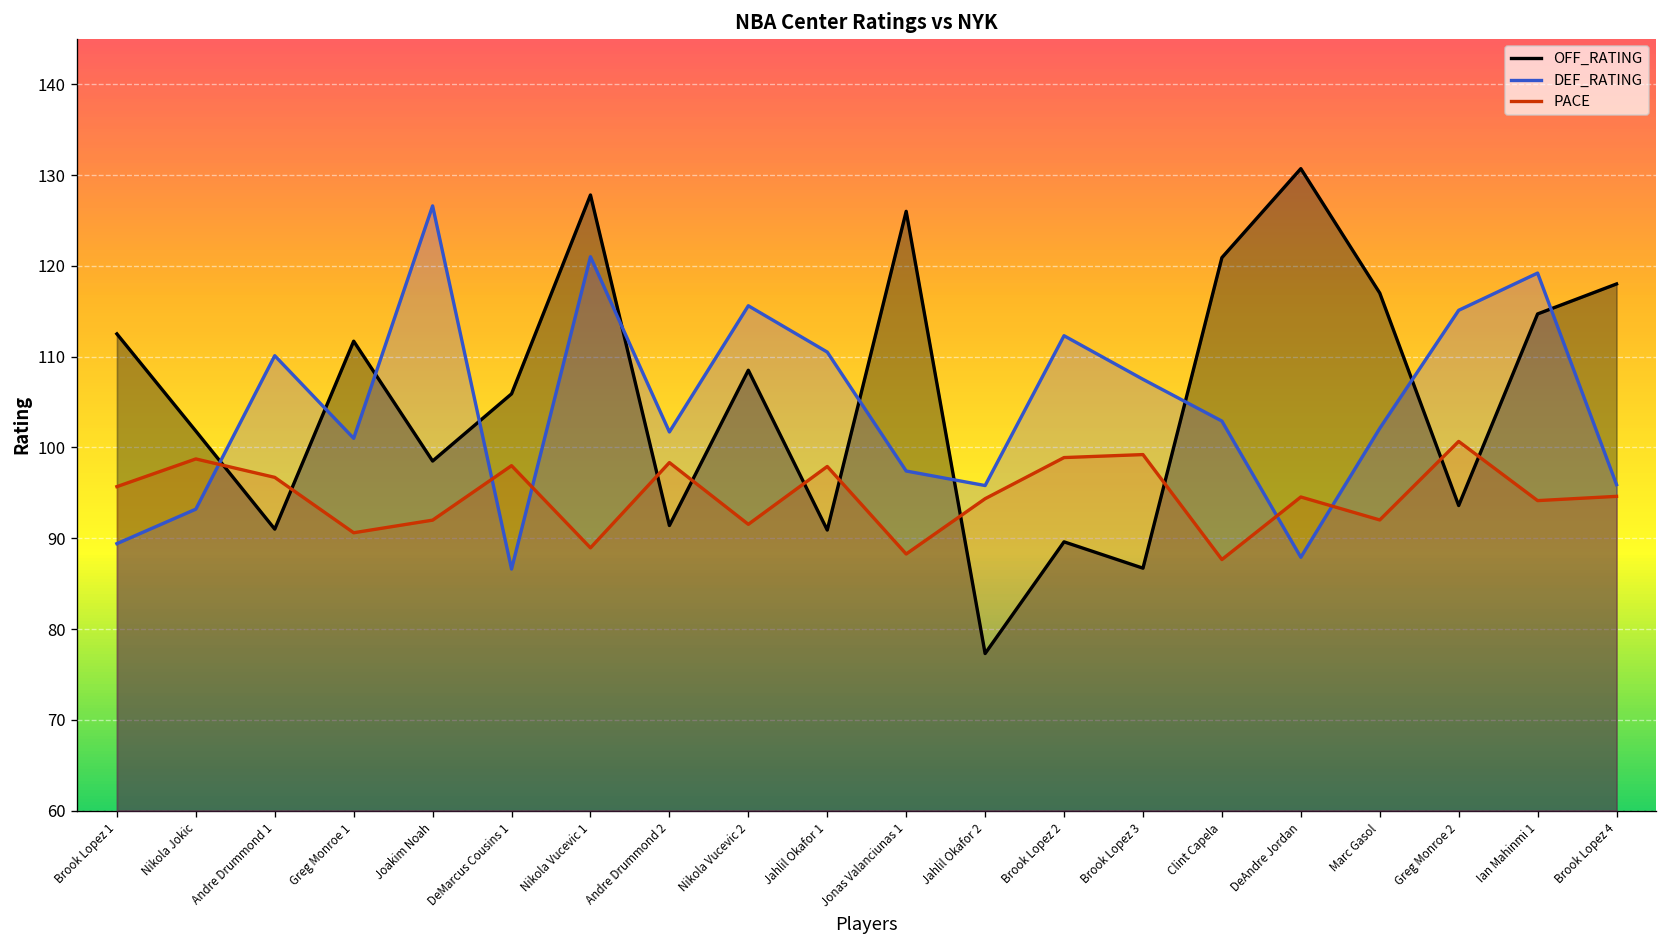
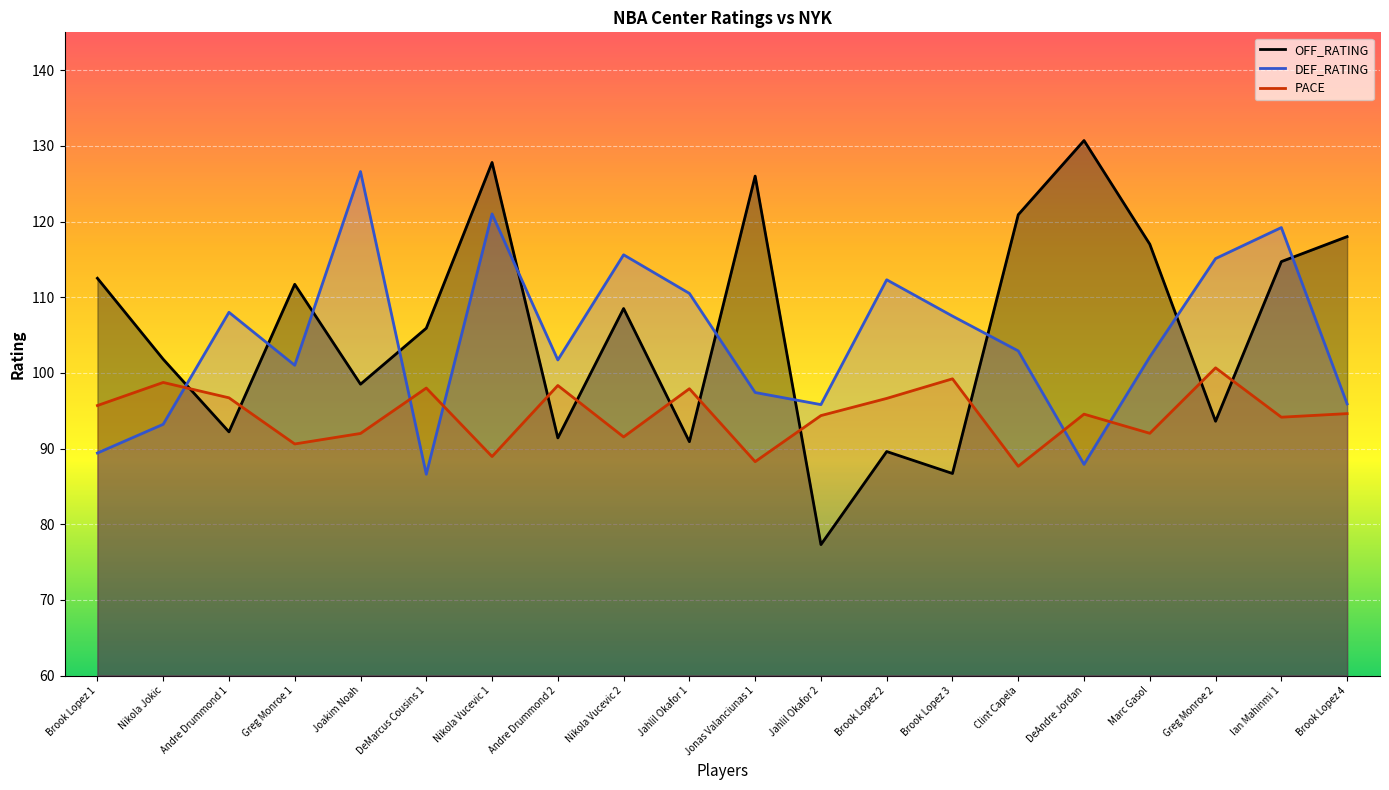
  {
    "OFF_RATING": {
      "Brook Lopez 1": 113,
      "Nikola Jokic": 102,
-     "Andre Drummond 1": 91,
+     "Andre Drummond 1": 92,
      "Greg Monroe 1": 112,
      "Joakim Noah": 99,
      "DeMarcus Cousins 1": 106,
      "Nikola Vucevic 1": 128,
      "Andre Drummond 2": 91,
      "Nikola Vucevic 2": 109,
      "Jahlil Okafor 1": 91,
      "Jonas Valanciunas 1": 126,
      "Jahlil Okafor 2": 77,
      "Brook Lopez 2": 90,
      "Brook Lopez 3": 87,
      "Clint Capela": 121,
      "DeAndre Jordan": 131,
      "Marc Gasol": 117,
      "Greg Monroe 2": 94,
      "Ian Mahinmi 1": 115,
      "Brook Lopez 4": 118
    },
    "DEF_RATING": {
      "Brook Lopez 1": 89,
      "Nikola Jokic": 93,
-     "Andre Drummond 1": 110,
+     "Andre Drummond 1": 108,
      "Greg Monroe 1": 101,
      "Joakim Noah": 127,
      "DeMarcus Cousins 1": 87,
      "Nikola Vucevic 1": 121,
      "Andre Drummond 2": 102,
      "Nikola Vucevic 2": 116,
      "Jahlil Okafor 1": 111,
      "Jonas Valanciunas 1": 97,
      "Jahlil Okafor 2": 96,
      "Brook Lopez 2": 112,
      "Brook Lopez 3": 108,
      "Clint Capela": 103,
      "DeAndre Jordan": 88,
      "Marc Gasol": 102,
      "Greg Monroe 2": 115,
      "Ian Mahinmi 1": 119,
      "Brook Lopez 4": 96
    },
    "PACE": {
      "Brook Lopez 1": 96,
      "Nikola Jokic": 99,
      "Andre Drummond 1": 97,
      "Greg Monroe 1": 91,
      "Joakim Noah": 92,
      "DeMarcus Cousins 1": 98,
      "Nikola Vucevic 1": 89,
      "Andre Drummond 2": 98,
      "Nikola Vucevic 2": 92,
      "Jahlil Okafor 1": 98,
      "Jonas Valanciunas 1": 88,
      "Jahlil Okafor 2": 94,
-     "Brook Lopez 2": 99,
+     "Brook Lopez 2": 97,
      "Brook Lopez 3": 99,
      "Clint Capela": 88,
      "DeAndre Jordan": 95,
      "Marc Gasol": 92,
      "Greg Monroe 2": 101,
      "Ian Mahinmi 1": 94,
      "Brook Lopez 4": 95
    }
  }
